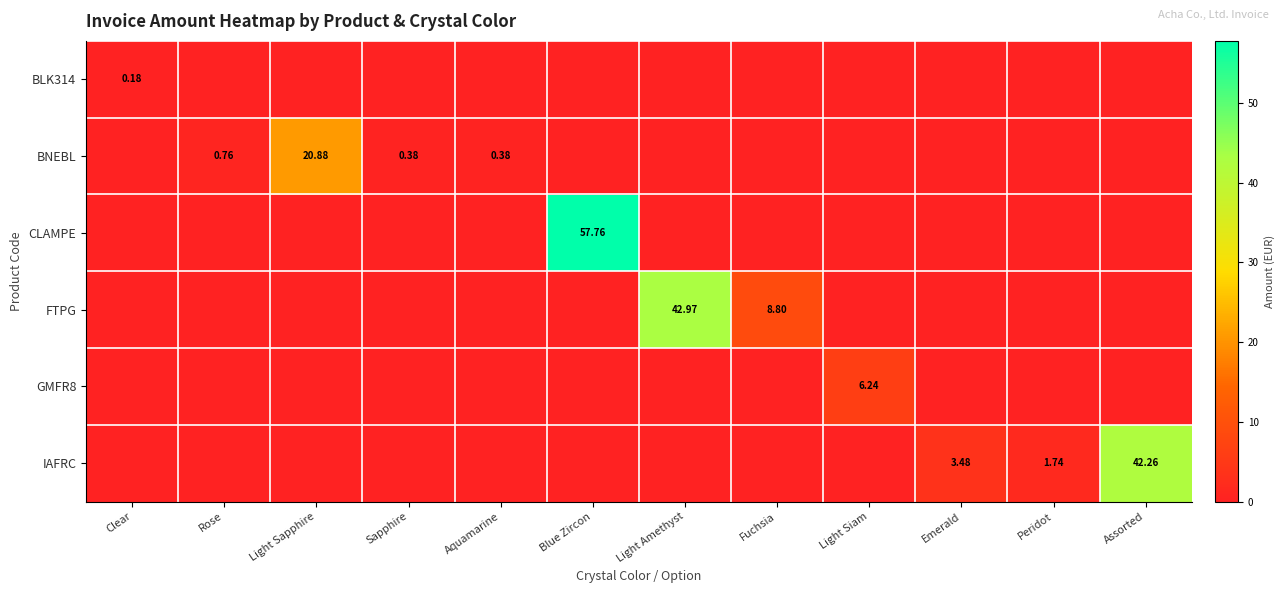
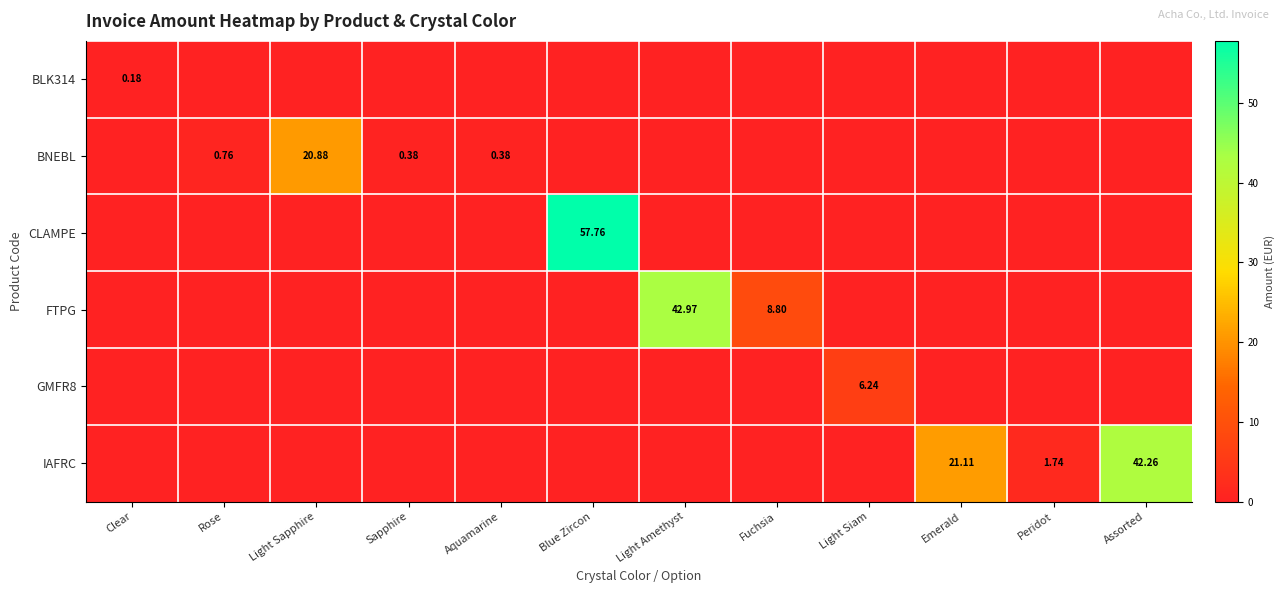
  {
    "BLK314": {
      "Clear": 0.18
    },
    "BNEBL": {
      "Rose": 0.76,
      "Light Sapphire": 20.88,
      "Sapphire": 0.38,
      "Aquamarine": 0.38
    },
    "CLAMPE": {
      "Blue Zircon": 57.76
    },
    "FTPG": {
      "Light Amethyst": 42.97,
      "Fuchsia": 8.80
    },
    "GMFR8": {
      "Light Siam": 6.24
    },
    "IAFRC": {
-     "Emerald": 3.48,
+     "Emerald": 21.11,
      "Peridot": 1.74,
      "Assorted": 42.26
    }
  }
